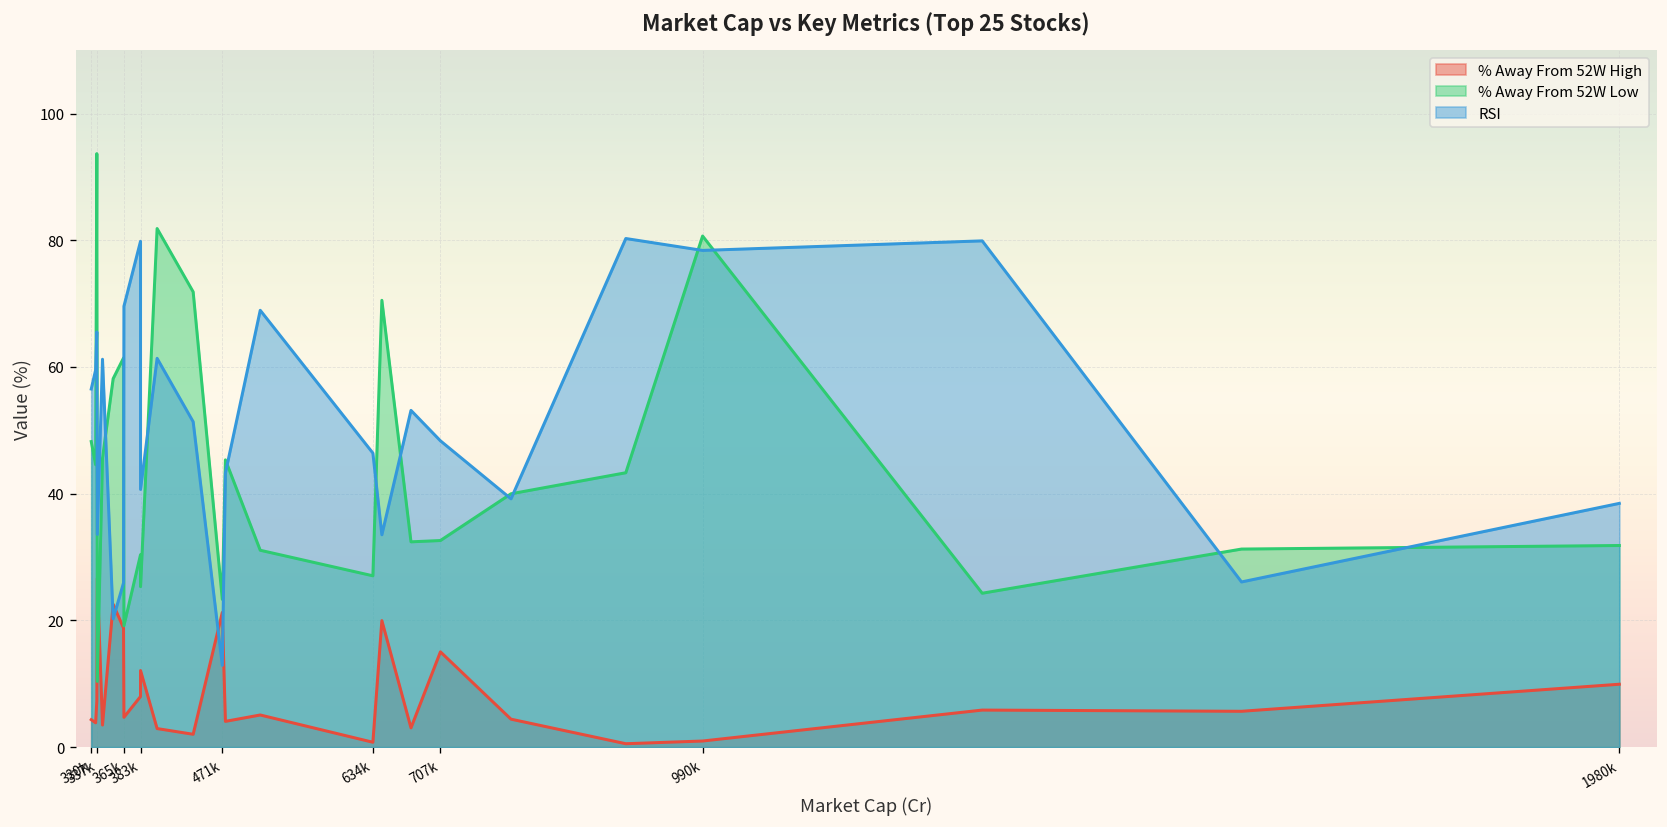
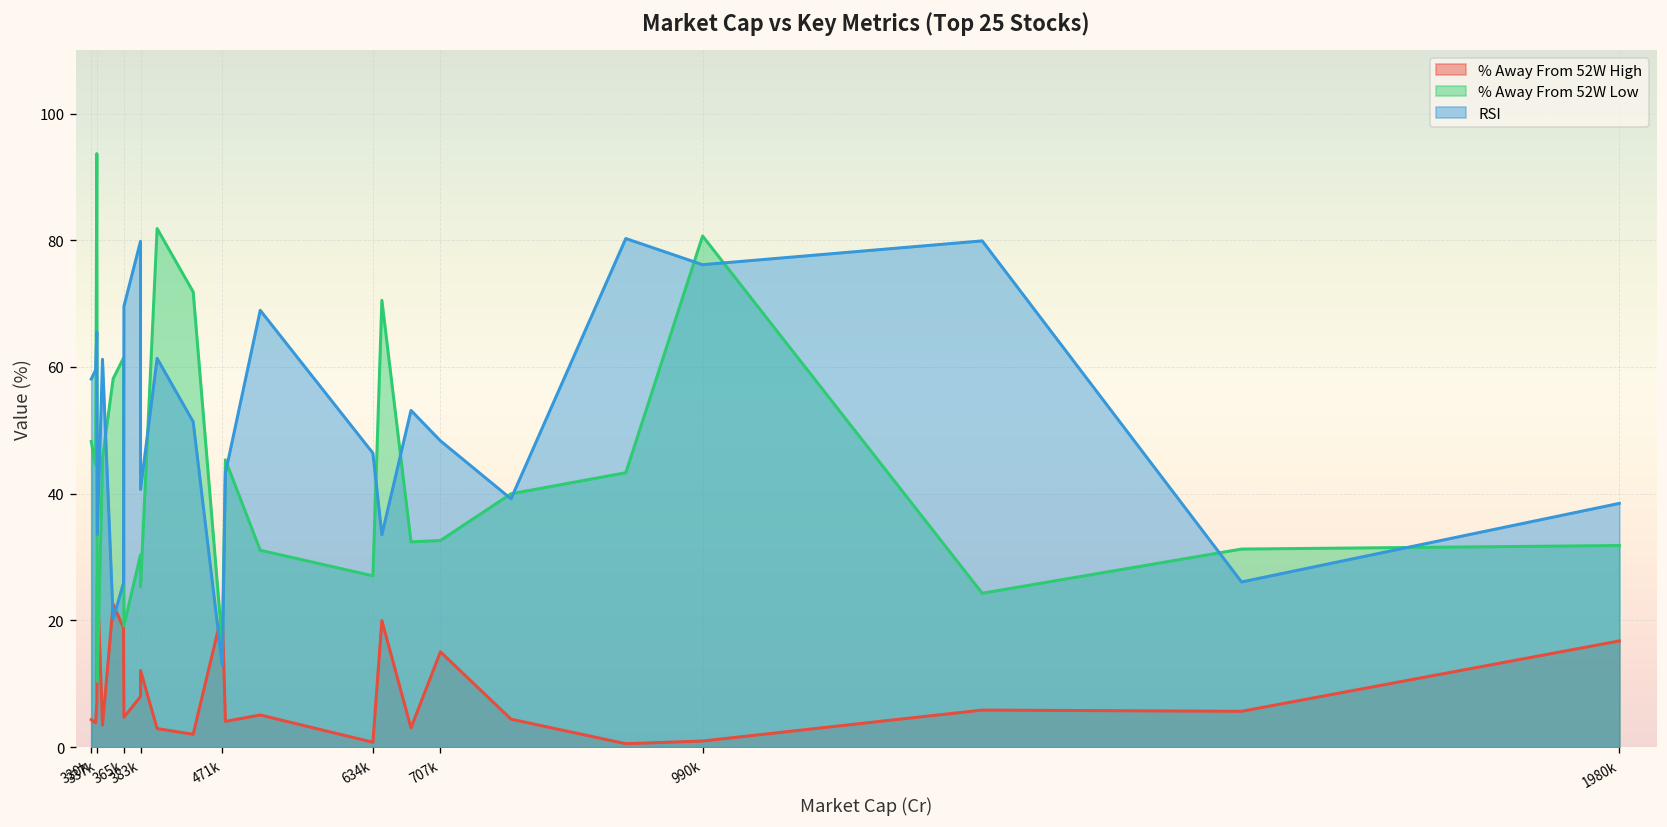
  {
    "% Away From 52W High": {
      "330k": 4,
      "337k": 27,
      "383k": 12,
      "471k": 21,
      "634k": 1,
      "707k": 15,
      "990k": 1,
-     "1980k": 10
+     "1980k": 17
    },
    "% Away From 52W Low": {
      "330k": 48,
      "337k": 10,
      "365k": 61,
      "383k": 25,
-     "471k": 23,
+     "471k": 16,
      "634k": 27,
      "707k": 33,
      "990k": 81,
      "1980k": 32
    },
    "RSI": {
-     "330k": 57,
+     "330k": 58,
      "337k": 34,
      "365k": 26,
      "383k": 41,
      "471k": 13,
      "634k": 46,
      "707k": 48,
-     "990k": 78,
+     "990k": 76,
      "1980k": 38
    }
  }
